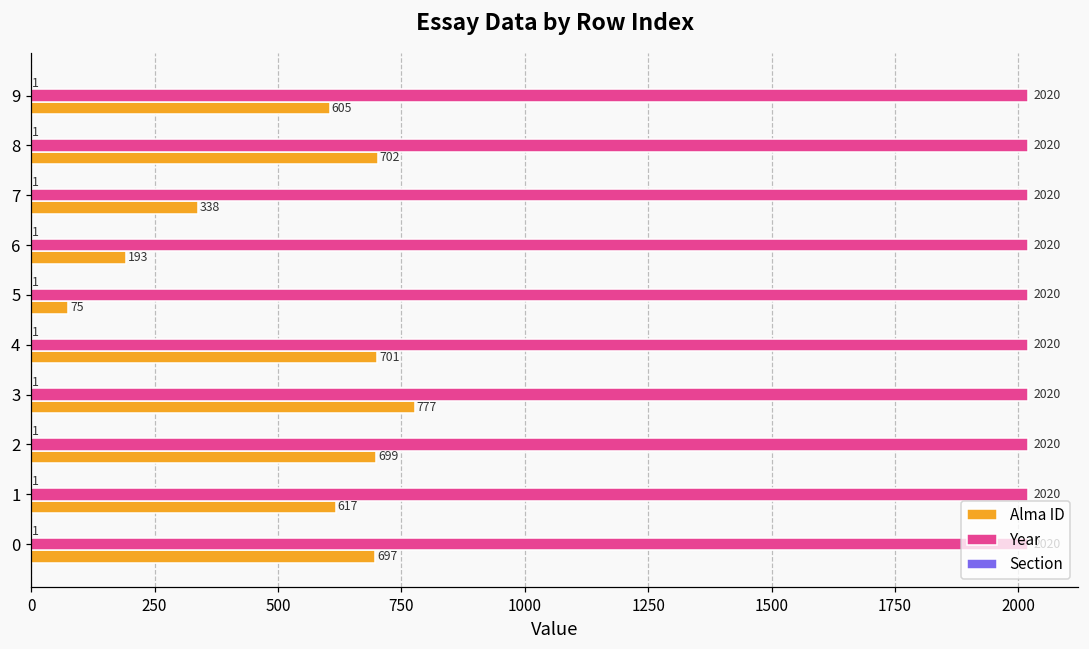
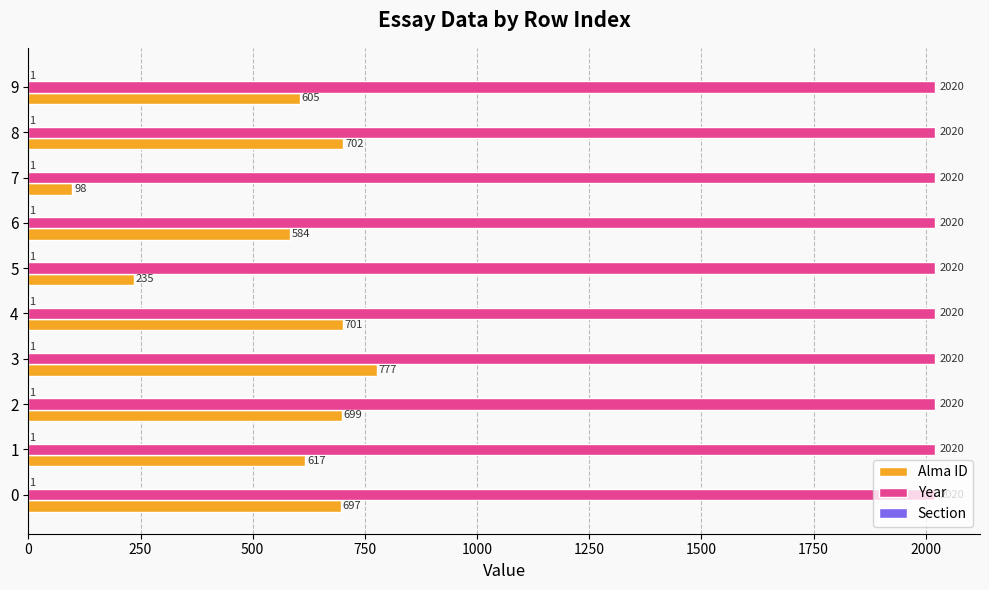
  {
    "Alma ID": {
      "9": 605,
      "8": 702,
-     "7": 338,
-     "6": 193,
-     "5": 75,
+     "7": 98,
+     "6": 584,
+     "5": 235,
      "4": 701,
      "3": 777,
      "2": 699,
      "1": 617,
      "0": 697
    },
    "Year": {
      "9": 2020,
      "8": 2020,
      "7": 2020,
      "6": 2020,
      "5": 2020,
      "4": 2020,
      "3": 2020,
      "2": 2020,
      "1": 2020
    },
    "Section": {
      "9": 1,
      "8": 1,
      "7": 1,
      "6": 1,
      "5": 1,
      "4": 1,
      "3": 1,
      "2": 1,
      "1": 1,
      "0": 1
    }
  }
